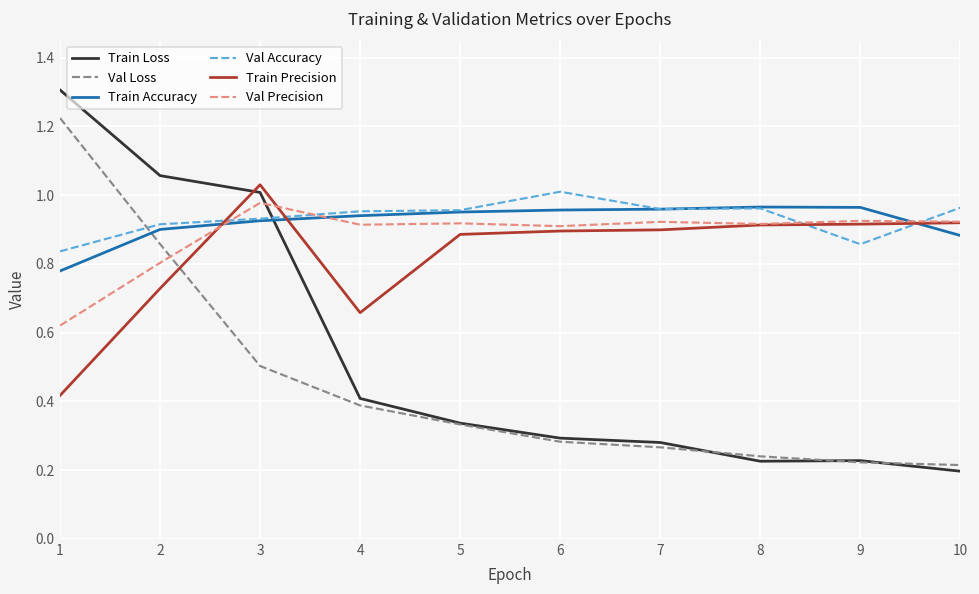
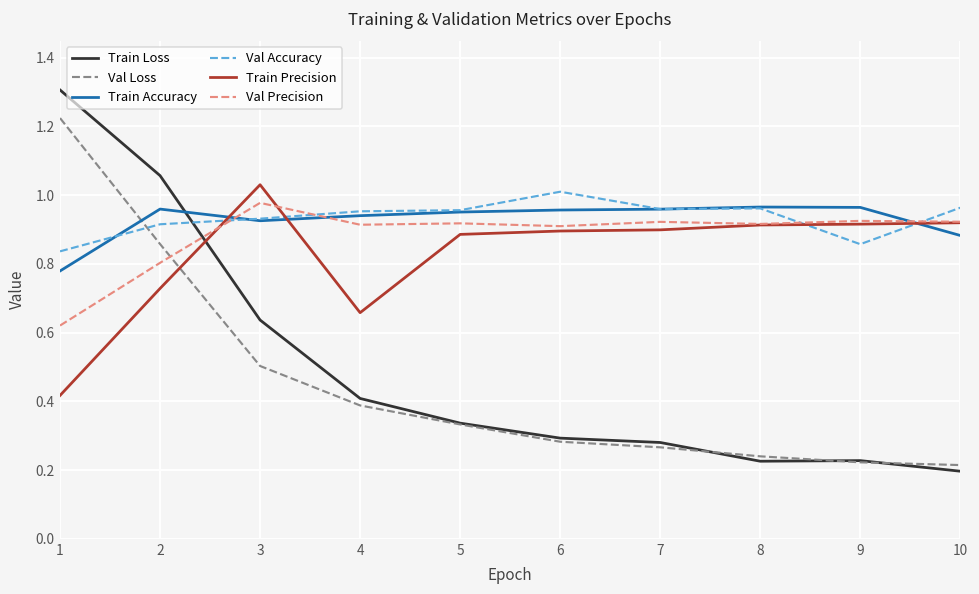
  {
    "Train Loss": {
      "1": 1.31,
      "2": 1.06,
-     "3": 1.01,
+     "3": 0.64,
      "4": 0.41,
      "6": 0.29,
      "7": 0.28,
      "8": 0.23,
      "10": 0.20
    },
    "Val Loss": {
      "1": 1.22,
      "2": 0.86,
      "3": 0.50,
      "4": 0.39,
      "6": 0.28,
      "7": 0.27,
      "8": 0.24,
      "10": 0.21
    },
    "Train Accuracy": {
      "1": 0.78,
-     "2": 0.90,
+     "2": 0.96,
      "4": 0.94,
      "6": 0.96,
      "9": 0.96,
      "10": 0.88
    },
    "Val Accuracy": {
      "1": 0.84,
      "2": 0.92,
      "4": 0.95,
      "6": 1.01,
      "9": 0.86,
      "10": 0.96
    },
    "Train Precision": {
      "1": 0.42,
      "2": 0.73,
      "3": 1.03,
      "4": 0.66,
      "5": 0.89,
      "6": 0.90,
      "7": 0.90,
      "9": 0.92
    },
    "Val Precision": {
      "1": 0.62,
      "2": 0.80,
      "3": 0.98,
      "4": 0.91,
      "5": 0.92,
      "6": 0.91,
      "7": 0.92,
      "9": 0.93
    }
  }
